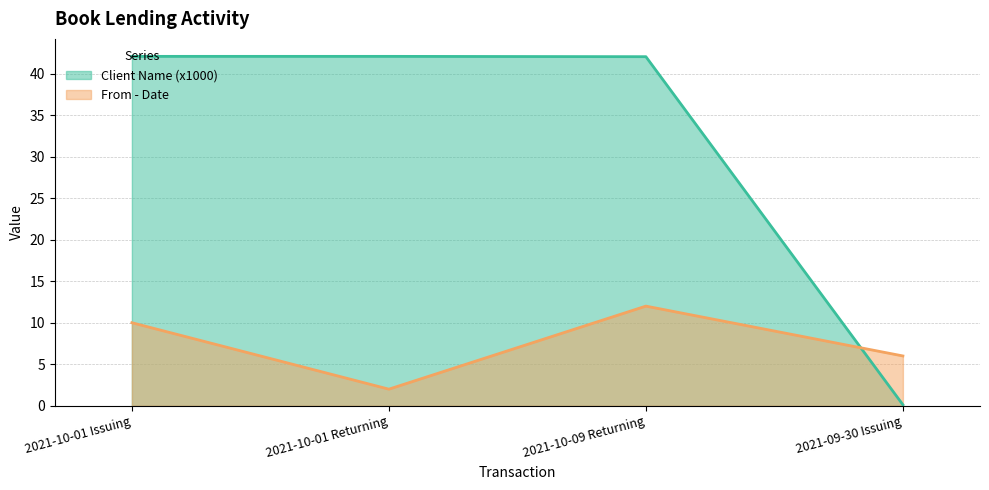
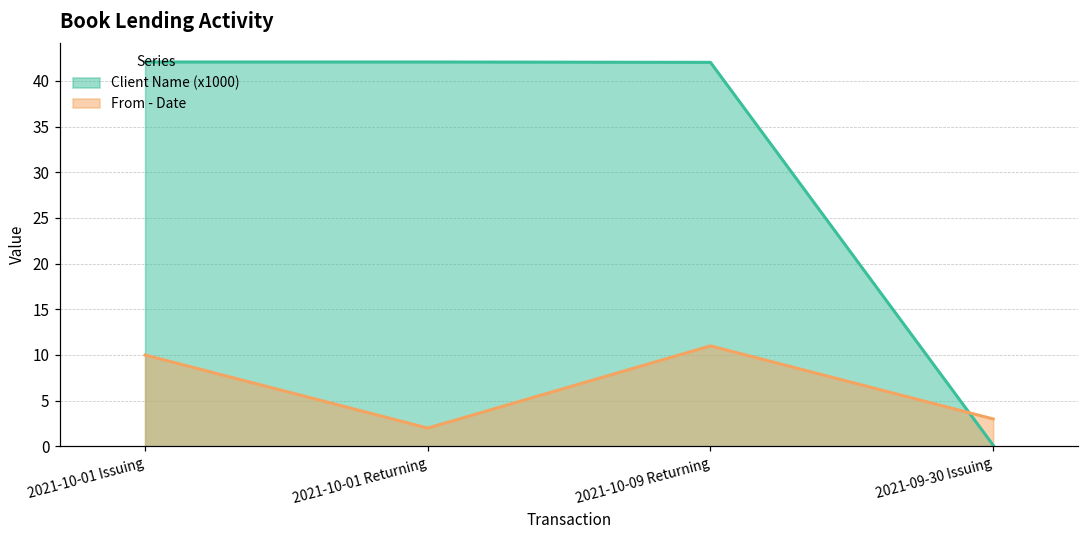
  {
    "Client Name (x1000)": {
      "2021-10-01 Issuing": 42,
      "2021-10-01 Returning": 42,
      "2021-10-09 Returning": 42,
      "2021-09-30 Issuing": 0
    },
    "From - Date": {
      "2021-10-01 Issuing": 10,
      "2021-10-01 Returning": 2,
-     "2021-10-09 Returning": 12,
-     "2021-09-30 Issuing": 6
+     "2021-10-09 Returning": 11,
+     "2021-09-30 Issuing": 3
    }
  }
